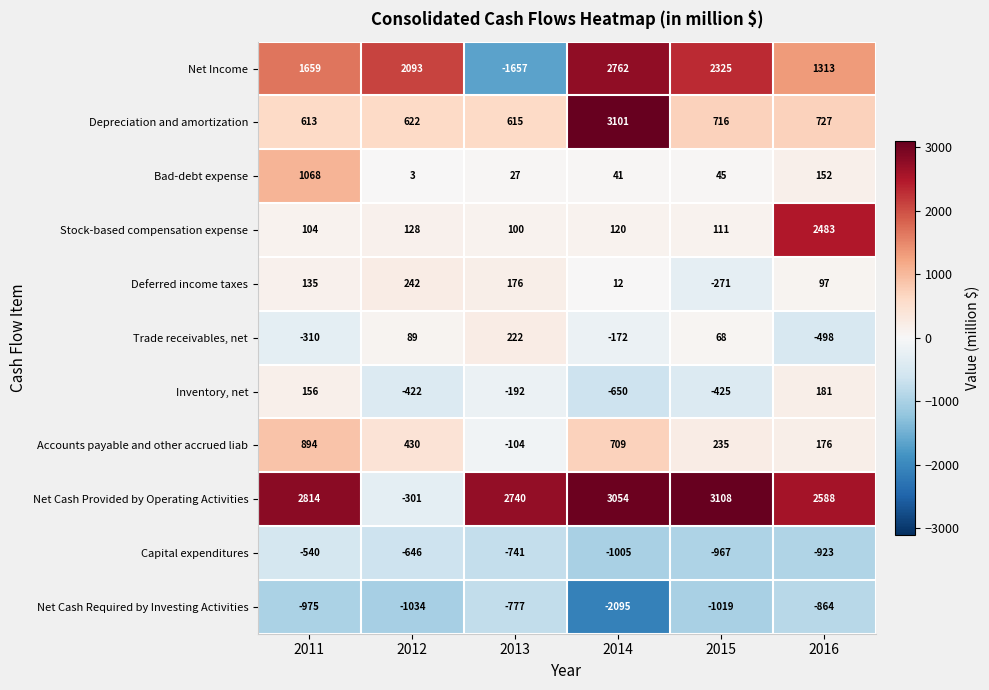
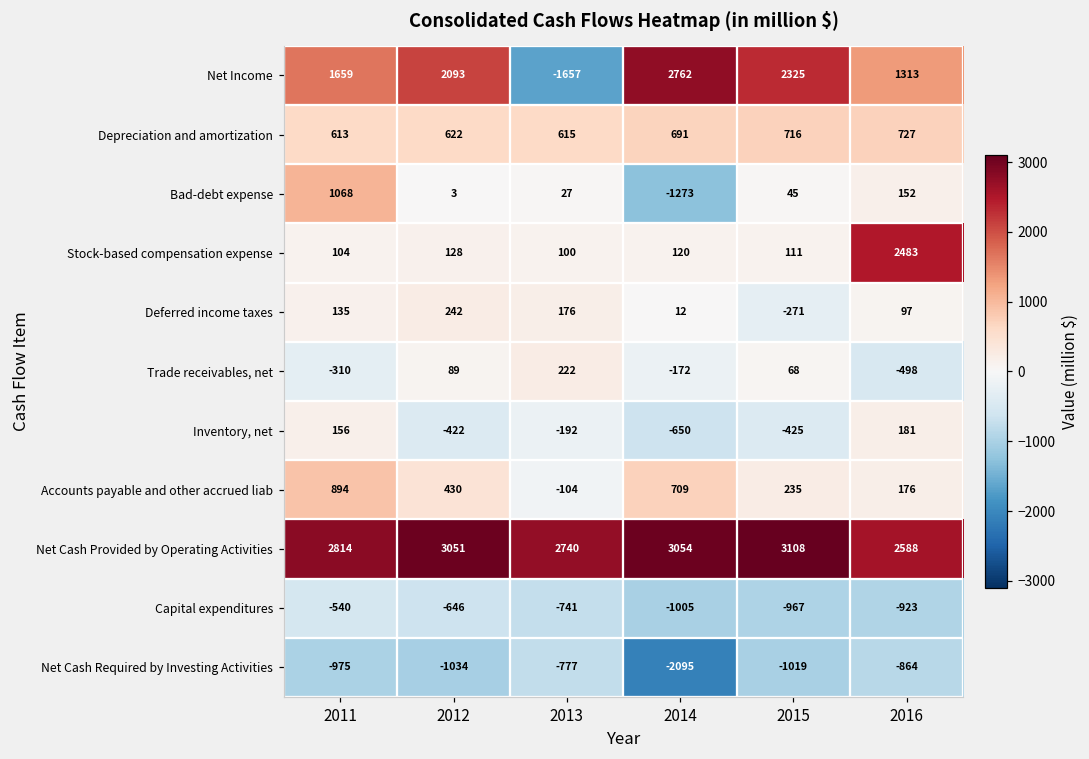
  {
    "Net Income": {
      "2011": 1659,
      "2012": 2093,
      "2013": -1657,
      "2014": 2762,
      "2015": 2325,
      "2016": 1313
    },
    "Depreciation and amortization": {
      "2011": 613,
      "2012": 622,
      "2013": 615,
-     "2014": 3101,
+     "2014": 691,
      "2015": 716,
      "2016": 727
    },
    "Bad-debt expense": {
      "2011": 1068,
      "2012": 3,
      "2013": 27,
-     "2014": 41,
+     "2014": -1273,
      "2015": 45,
      "2016": 152
    },
    "Stock-based compensation expense": {
      "2011": 104,
      "2012": 128,
      "2013": 100,
      "2014": 120,
      "2015": 111,
      "2016": 2483
    },
    "Deferred income taxes": {
      "2011": 135,
      "2012": 242,
      "2013": 176,
      "2014": 12,
      "2015": -271,
      "2016": 97
    },
    "Trade receivables, net": {
      "2011": -310,
      "2012": 89,
      "2013": 222,
      "2014": -172,
      "2015": 68,
      "2016": -498
    },
    "Inventory, net": {
      "2011": 156,
      "2012": -422,
      "2013": -192,
      "2014": -650,
      "2015": -425,
      "2016": 181
    },
    "Accounts payable and other accrued liab": {
      "2011": 894,
      "2012": 430,
      "2013": -104,
      "2014": 709,
      "2015": 235,
      "2016": 176
    },
    "Net Cash Provided by Operating Activities": {
      "2011": 2814,
-     "2012": -301,
+     "2012": 3051,
      "2013": 2740,
      "2014": 3054,
      "2015": 3108,
      "2016": 2588
    },
    "Capital expenditures": {
      "2011": -540,
      "2012": -646,
      "2013": -741,
      "2014": -1005,
      "2015": -967,
      "2016": -923
    },
    "Net Cash Required by Investing Activities": {
      "2011": -975,
      "2012": -1034,
      "2013": -777,
      "2014": -2095,
      "2015": -1019,
      "2016": -864
    }
  }
